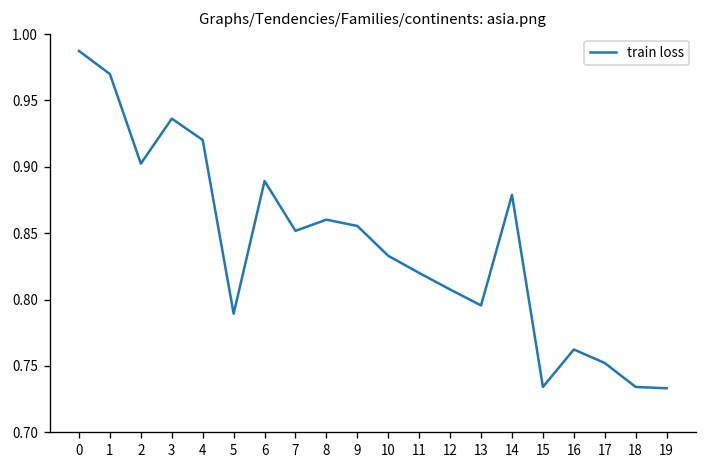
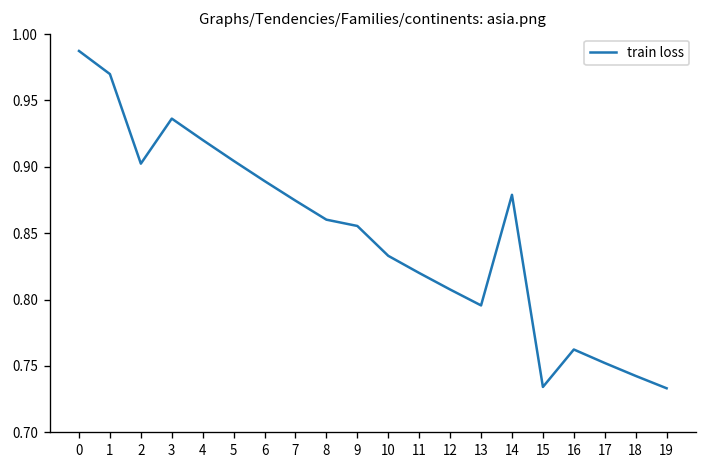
  {
    "0": 0.987,
    "1": 0.970,
    "2": 0.902,
    "3": 0.936,
    "4": 0.920,
-   "5": 0.789,
+   "5": 0.904,
    "6": 0.889,
-   "7": 0.852,
+   "7": 0.874,
    "8": 0.860,
    "9": 0.855,
    "10": 0.833,
    "11": 0.820,
    "12": 0.808,
    "13": 0.796,
    "14": 0.879,
    "15": 0.734,
    "16": 0.762,
    "17": 0.752,
-   "18": 0.734,
+   "18": 0.742,
    "19": 0.733
  }
